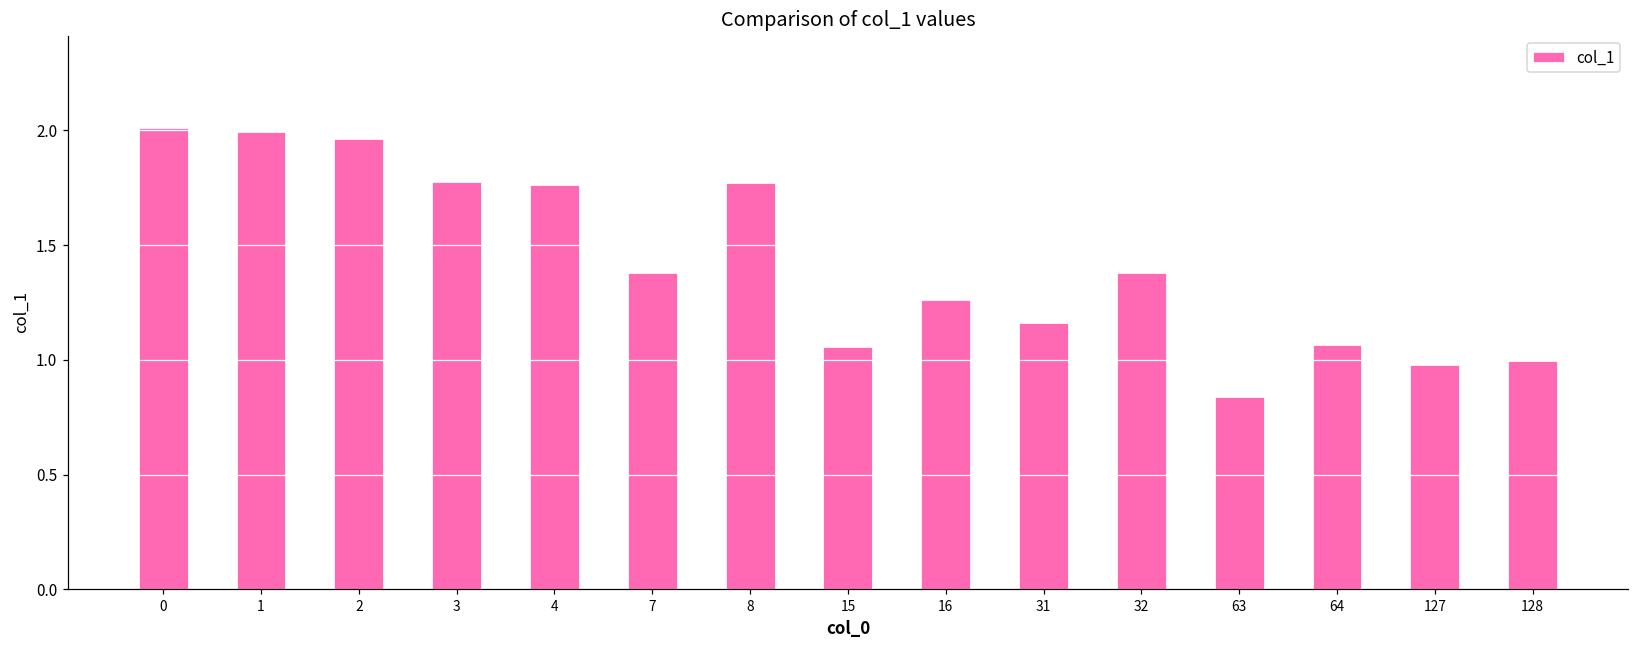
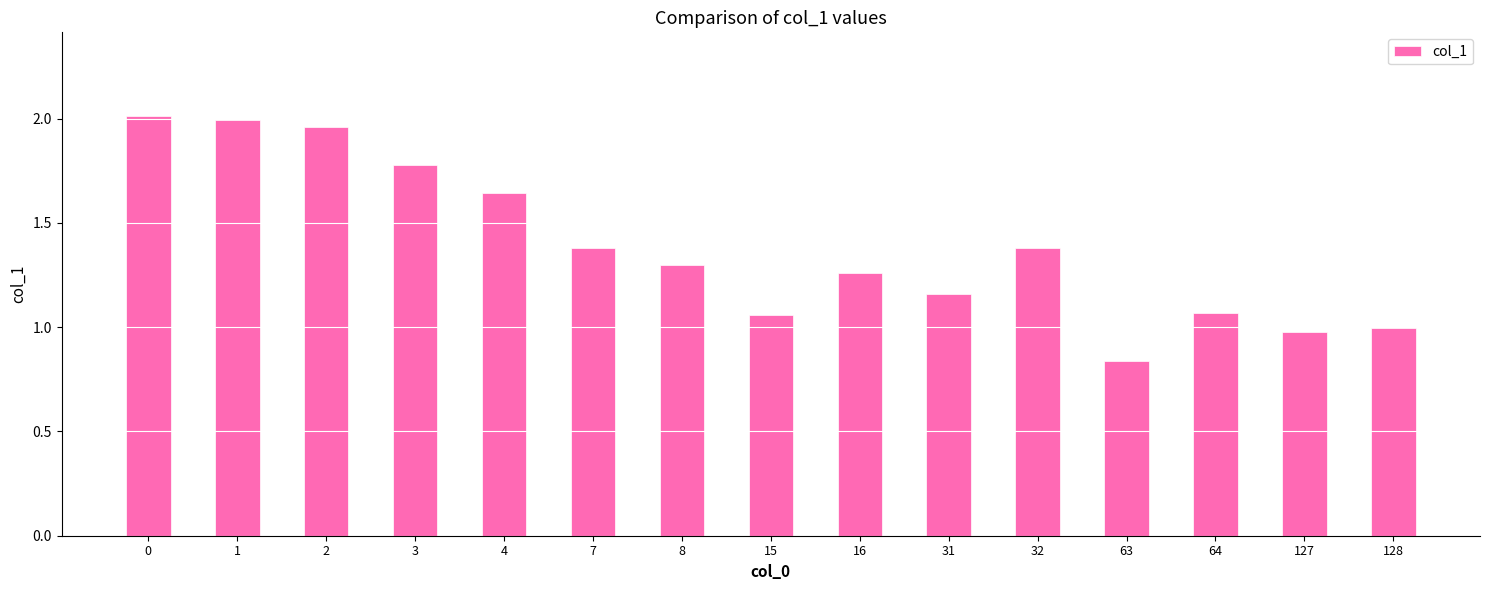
  {
    "0": 2.01,
    "1": 1.99,
    "2": 1.96,
    "3": 1.77,
-   "4": 1.76,
+   "4": 1.64,
    "7": 1.38,
-   "8": 1.77,
+   "8": 1.30,
    "15": 1.06,
    "16": 1.26,
    "31": 1.16,
    "32": 1.38,
    "63": 0.84,
    "64": 1.07,
    "127": 0.98,
    "128": 0.99
  }
